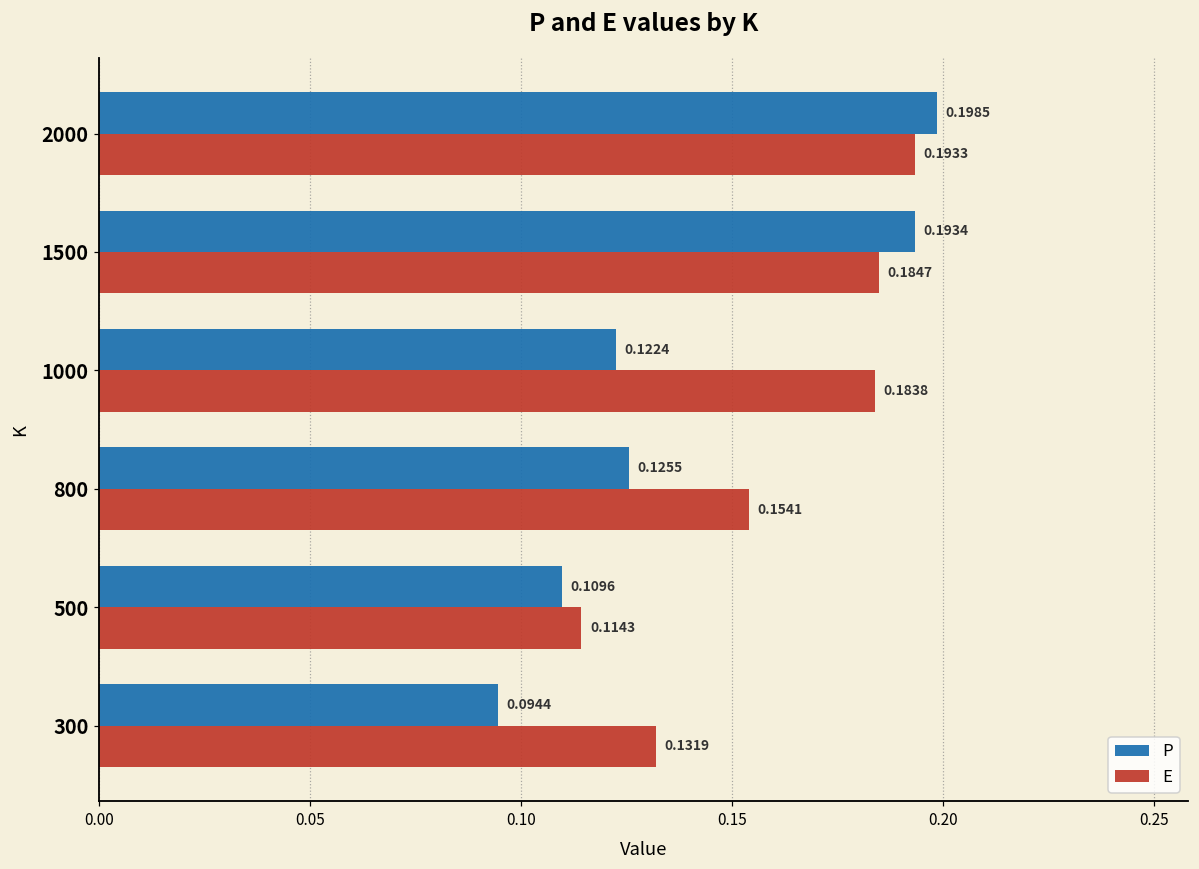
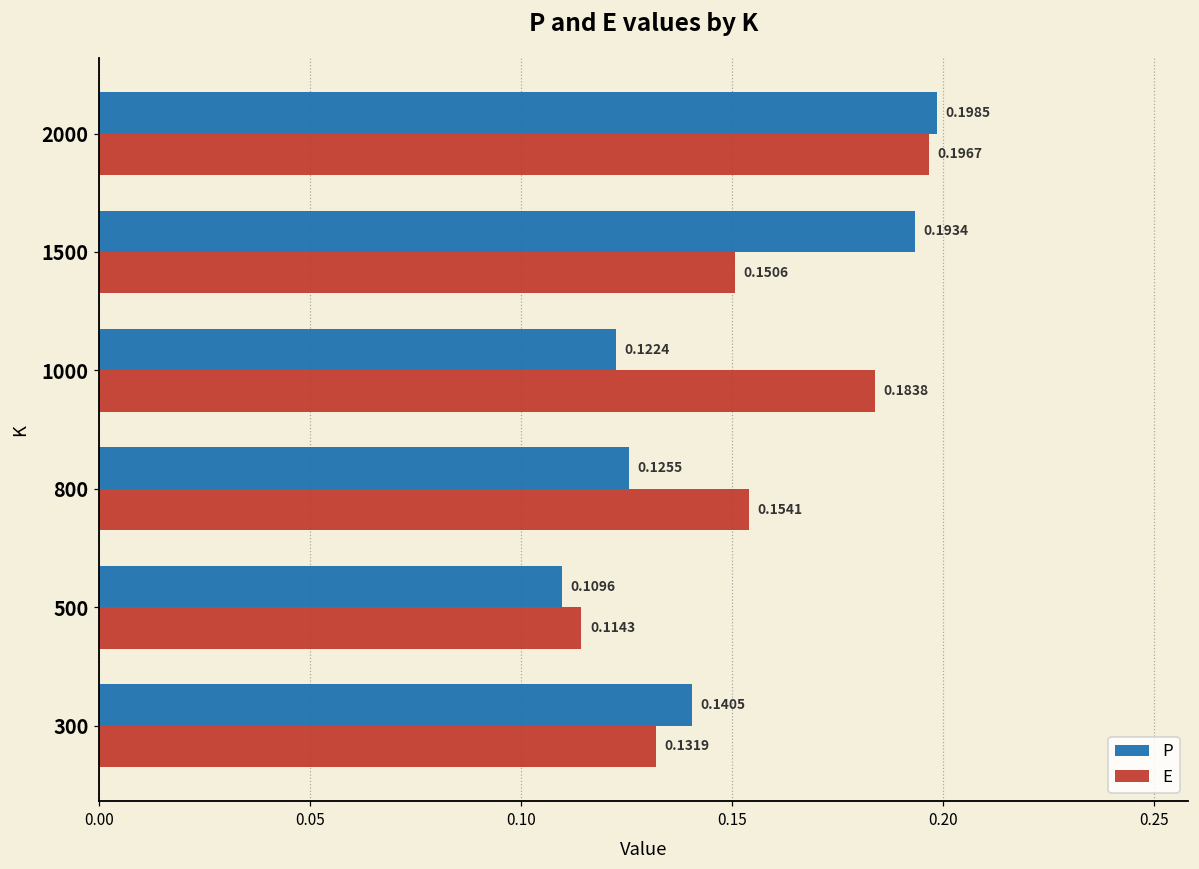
  {
    "P": {
      "2000": 0.1985,
      "1500": 0.1934,
      "1000": 0.1224,
      "800": 0.1255,
      "500": 0.1096,
-     "300": 0.0944
+     "300": 0.1405
    },
    "E": {
-     "2000": 0.1933,
-     "1500": 0.1847,
+     "2000": 0.1967,
+     "1500": 0.1506,
      "1000": 0.1838,
      "800": 0.1541,
      "500": 0.1143,
      "300": 0.1319
    }
  }
